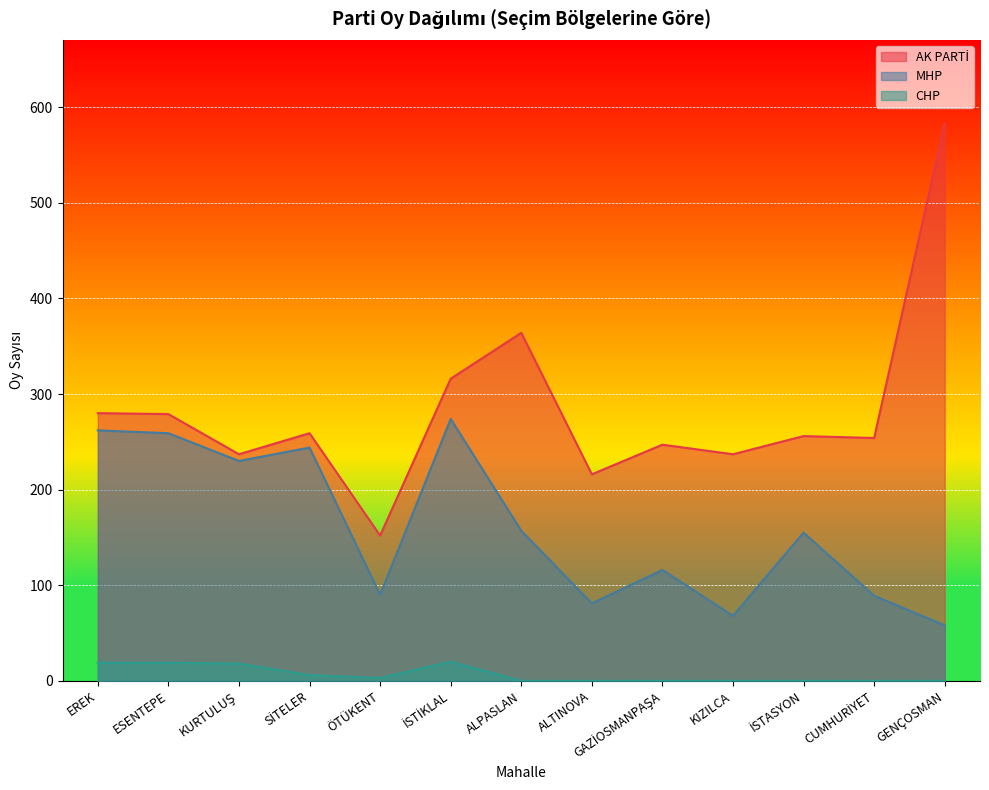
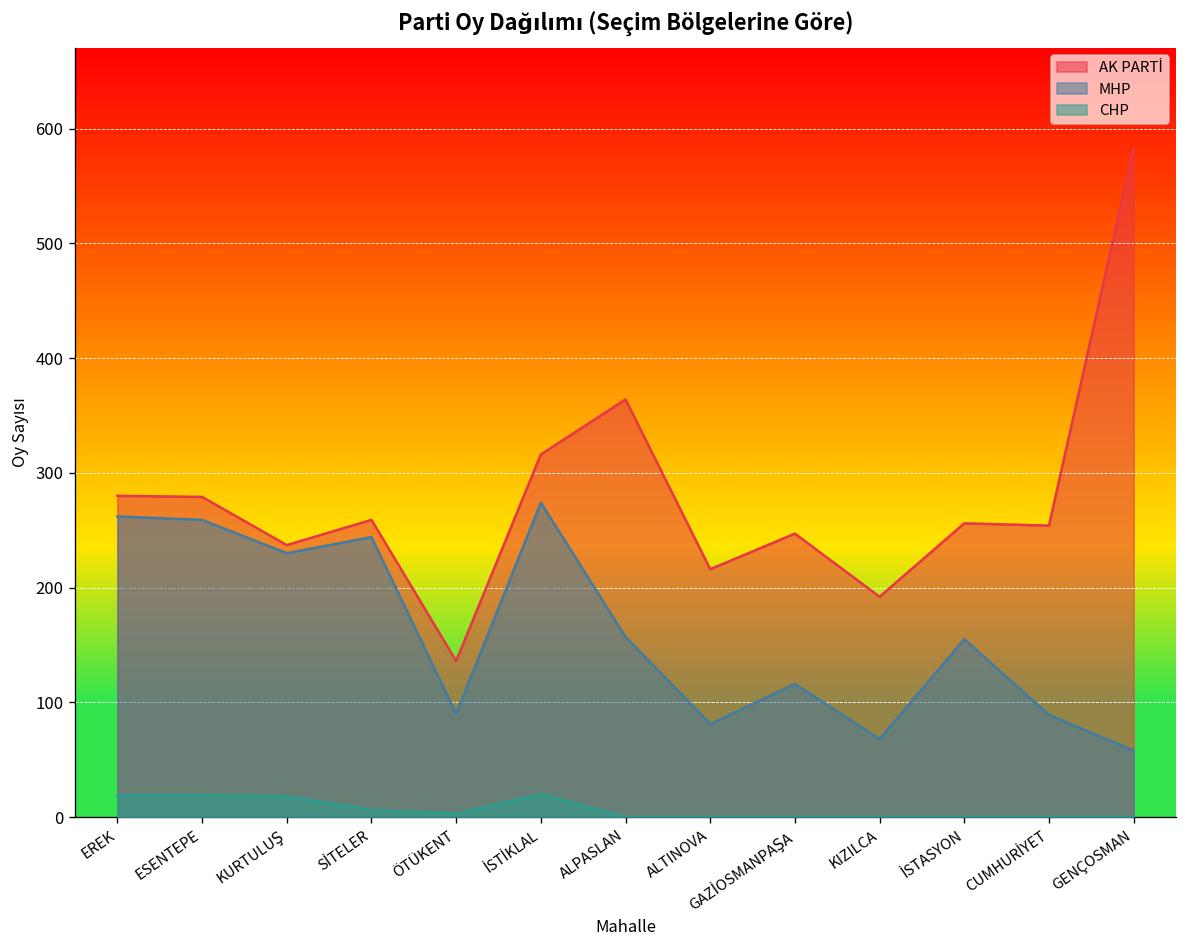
  {
    "AK PARTİ": {
      "EREK": 280,
      "ESENTEPE": 280,
      "KURTULUŞ": 240,
      "SİTELER": 260,
-     "ÖTÜKENT": 150,
+     "ÖTÜKENT": 140,
      "İSTİKLAL": 320,
      "ALPASLAN": 360,
      "ALTINOVA": 220,
      "GAZİOSMANPAŞA": 250,
-     "KIZILCA": 240,
+     "KIZILCA": 190,
      "İSTASYON": 260,
      "CUMHURİYET": 250,
      "GENÇOSMAN": 580
    }
  }
